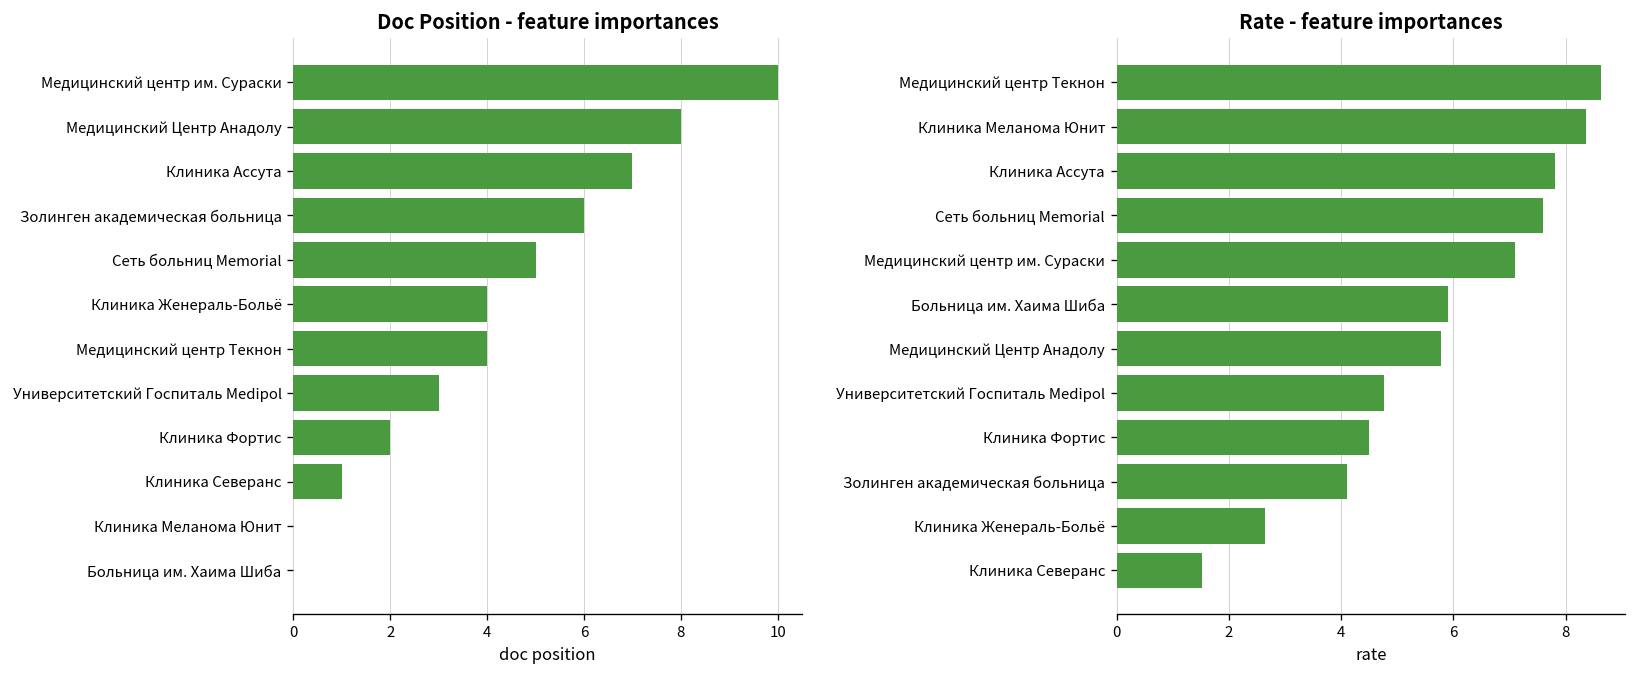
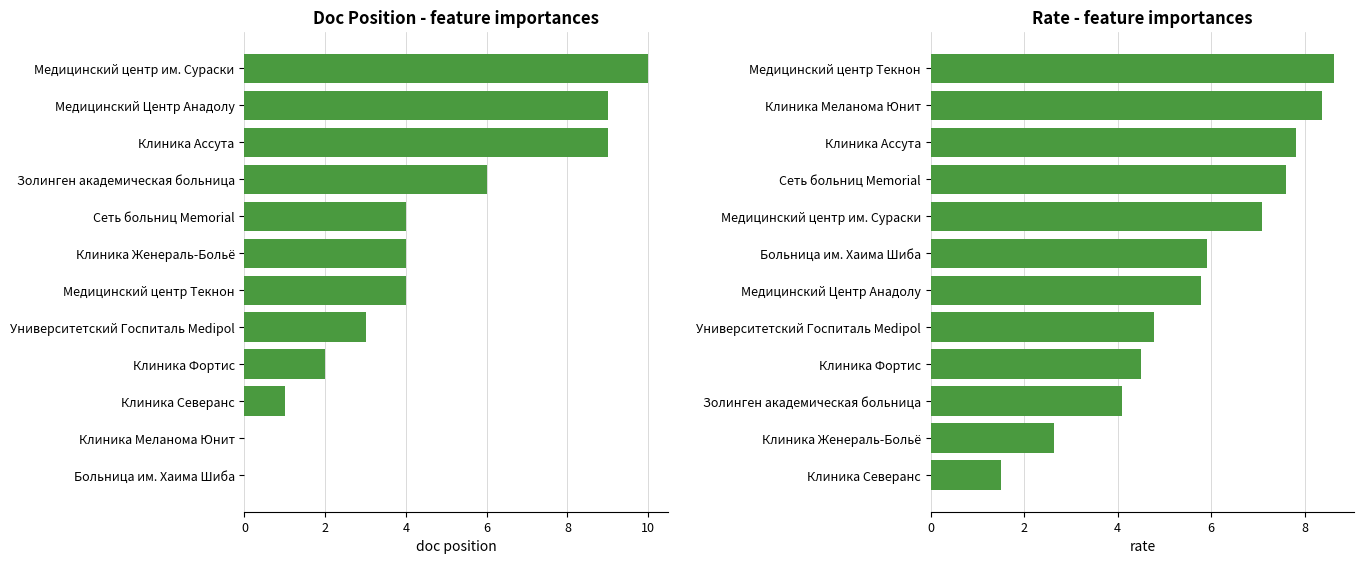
  {
    "Doc Position - feature importances": {
      "Медицинский центр им. Сураски": 10,
-     "Медицинский Центр Анадолу": 8,
-     "Клиника Ассута": 7,
+     "Медицинский Центр Анадолу": 9,
+     "Клиника Ассута": 9,
      "Золинген академическая больница": 6,
-     "Сеть больниц Memorial": 5,
+     "Сеть больниц Memorial": 4,
      "Клиника Женераль-Больё": 4,
      "Медицинский центр Текнон": 4,
      "Университетский Госпиталь Medipol": 3,
      "Клиника Фортис": 2,
      "Клиника Северанс": 1,
      "Клиника Меланома Юнит": 0,
      "Больница им. Хаима Шиба": 0
    },
    "Rate - feature importances": {
      "Медицинский центр Текнон": 8.6,
      "Клиника Меланома Юнит": 8.4,
      "Клиника Ассута": 7.8,
      "Сеть больниц Memorial": 7.6,
      "Медицинский центр им. Сураски": 7.1,
      "Больница им. Хаима Шиба": 5.9,
      "Медицинский Центр Анадолу": 5.8,
      "Университетский Госпиталь Medipol": 4.8,
      "Клиника Фортис": 4.5,
      "Золинген академическая больница": 4.1,
      "Клиника Женераль-Больё": 2.6,
      "Клиника Северанс": 1.5
    }
  }
